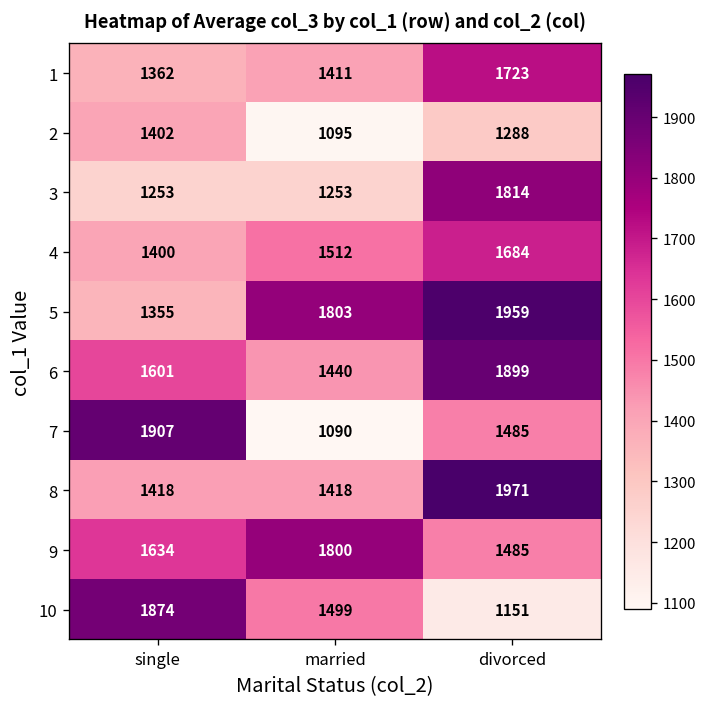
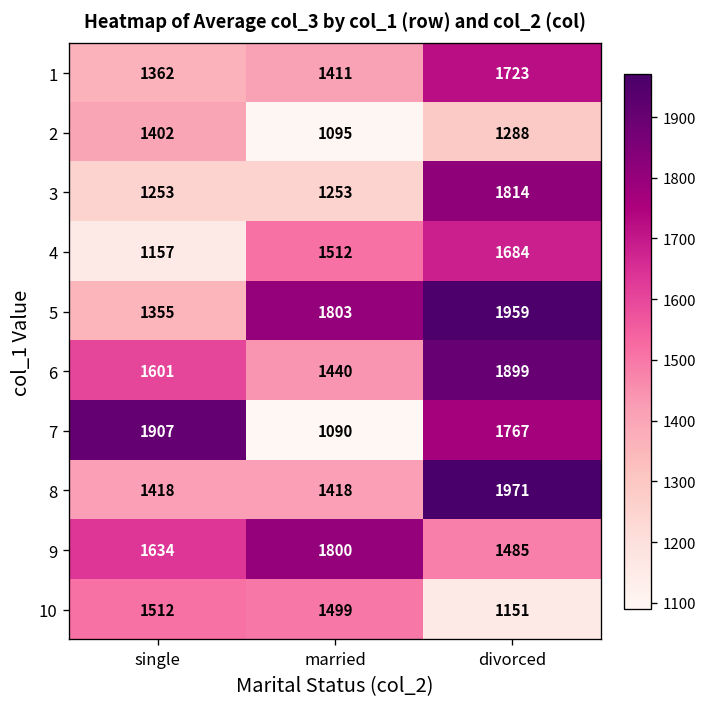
  {
    "1": {
      "single": 1362,
      "married": 1411,
      "divorced": 1723
    },
    "2": {
      "single": 1402,
      "married": 1095,
      "divorced": 1288
    },
    "3": {
      "single": 1253,
      "married": 1253,
      "divorced": 1814
    },
    "4": {
-     "single": 1400,
+     "single": 1157,
      "married": 1512,
      "divorced": 1684
    },
    "5": {
      "single": 1355,
      "married": 1803,
      "divorced": 1959
    },
    "6": {
      "single": 1601,
      "married": 1440,
      "divorced": 1899
    },
    "7": {
      "single": 1907,
      "married": 1090,
-     "divorced": 1485
+     "divorced": 1767
    },
    "8": {
      "single": 1418,
      "married": 1418,
      "divorced": 1971
    },
    "9": {
      "single": 1634,
      "married": 1800,
      "divorced": 1485
    },
    "10": {
-     "single": 1874,
+     "single": 1512,
      "married": 1499,
      "divorced": 1151
    }
  }
